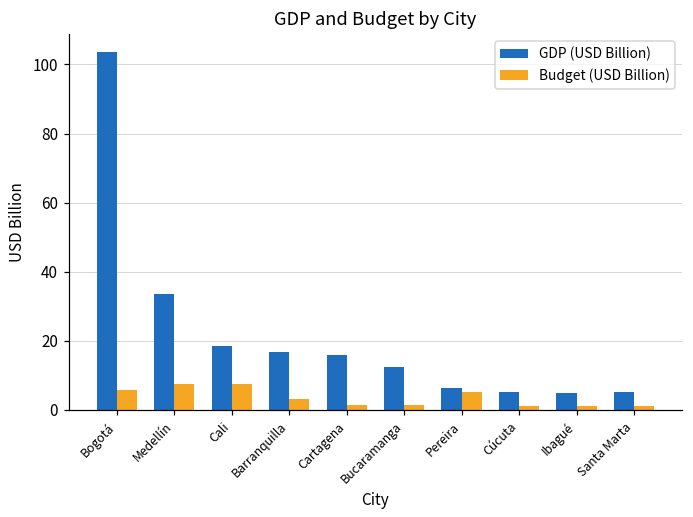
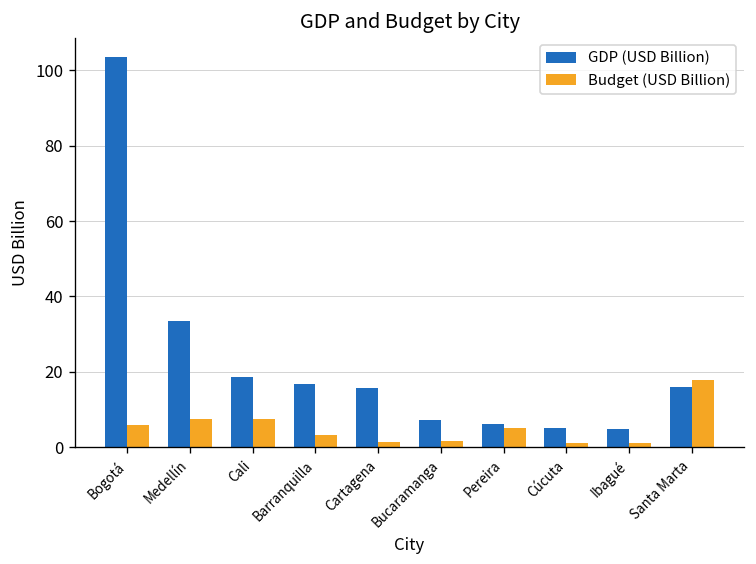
  {
    "GDP (USD Billion)": {
      "Bogotá": 104,
      "Medellín": 34,
      "Cali": 19,
      "Barranquilla": 17,
      "Cartagena": 16,
-     "Bucaramanga": 13,
+     "Bucaramanga": 7,
      "Pereira": 6,
      "Cúcuta": 5,
      "Ibagué": 5,
-     "Santa Marta": 5
+     "Santa Marta": 16
    },
    "Budget (USD Billion)": {
      "Bogotá": 6,
      "Medellín": 8,
      "Cali": 7,
      "Barranquilla": 3,
      "Cartagena": 1,
      "Bucaramanga": 2,
      "Pereira": 5,
      "Cúcuta": 1,
      "Ibagué": 1,
-     "Santa Marta": 1
+     "Santa Marta": 18
    }
  }
